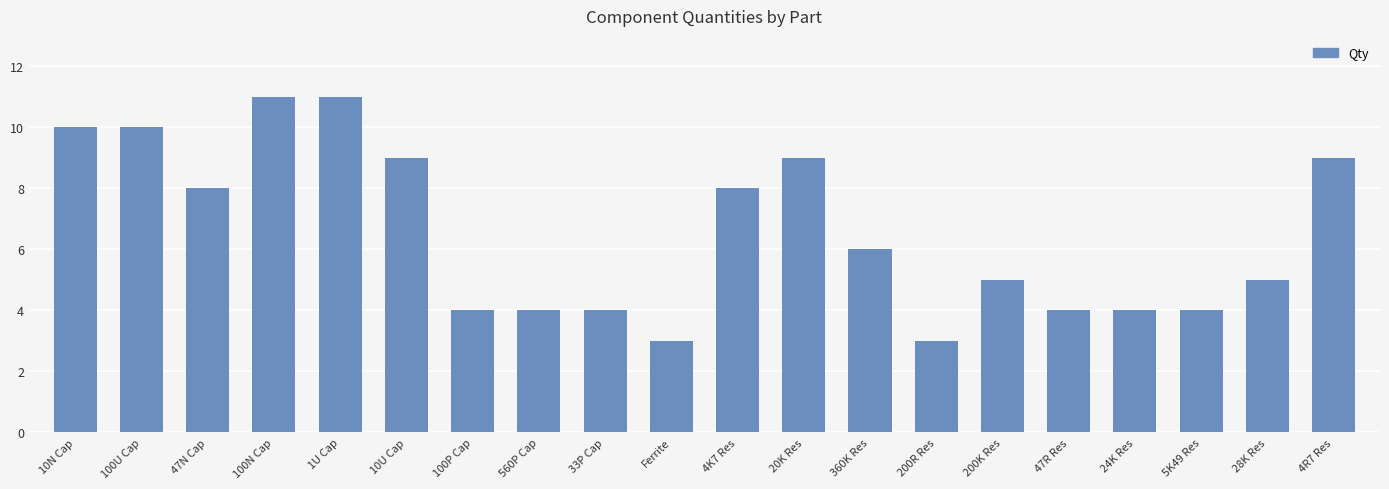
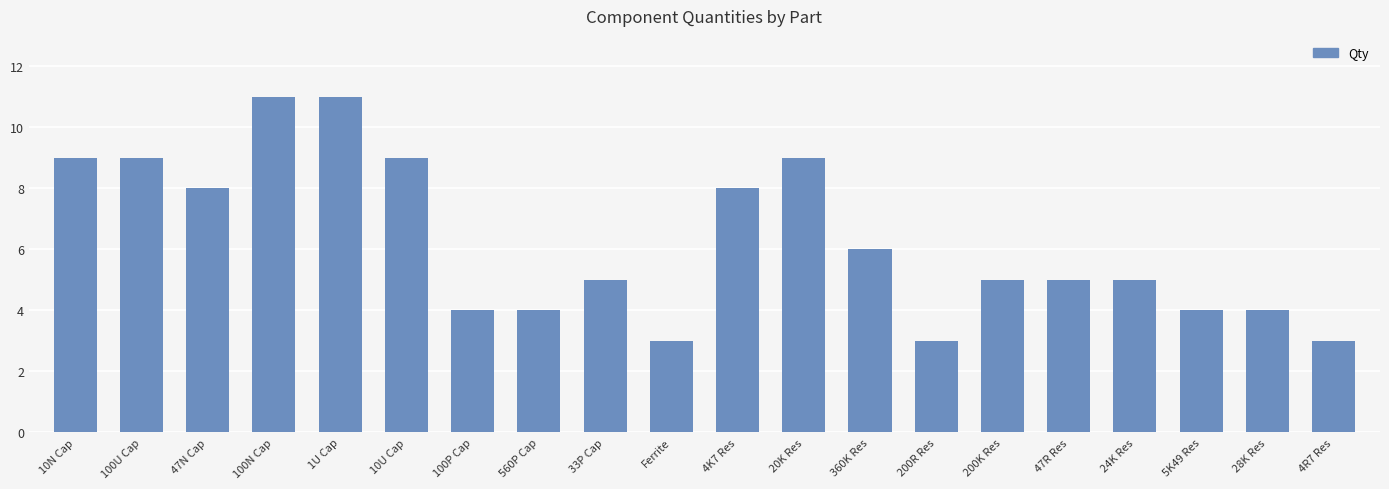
  {
-   "10N Cap": 10,
-   "100U Cap": 10,
+   "10N Cap": 9,
+   "100U Cap": 9,
    "47N Cap": 8,
    "100N Cap": 11,
    "1U Cap": 11,
    "10U Cap": 9,
    "100P Cap": 4,
    "560P Cap": 4,
-   "33P Cap": 4,
+   "33P Cap": 5,
    "Ferrite": 3,
    "4K7 Res": 8,
    "20K Res": 9,
    "360K Res": 6,
    "200R Res": 3,
    "200K Res": 5,
-   "47R Res": 4,
-   "24K Res": 4,
+   "47R Res": 5,
+   "24K Res": 5,
    "5K49 Res": 4,
-   "28K Res": 5,
-   "4R7 Res": 9
+   "28K Res": 4,
+   "4R7 Res": 3
  }
